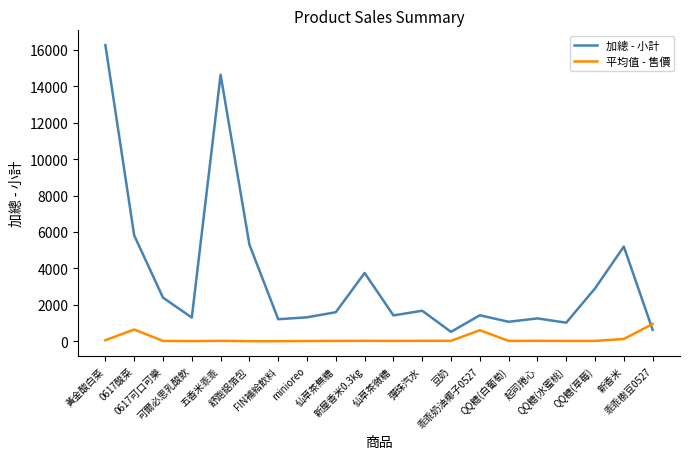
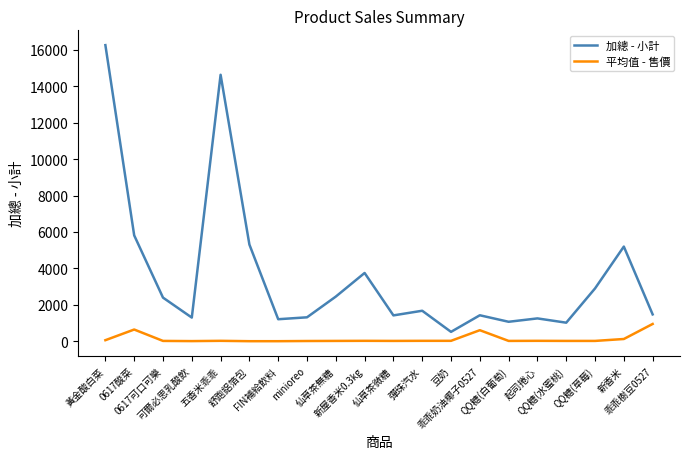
  {
    "加總 - 小計": {
      "黃金酸白菜": 16300,
      "0617酸菜": 5800,
      "0617可口可樂": 2400,
      "可爾必思乳酸飲": 1300,
      "五香米乖乖": 14600,
      "舒跑鋁箔包": 5300,
      "FIN補給飲料": 1200,
      "minioreo": 1300,
-     "仙草茶無糖": 1600,
+     "仙草茶無糖": 2500,
      "新屋香米0.3kg": 3800,
      "仙草茶微糖": 1400,
      "彈珠汽水": 1700,
      "豆奶": 500,
      "乖乖奶油椰子0527": 1400,
      "QQ糖(白葡萄)": 1100,
      "起司捲心": 1300,
      "QQ糖(水蜜桃)": 1000,
      "QQ糖(草莓)": 2900,
      "新香米": 5200,
-     "乖乖樹豆0527": 600
+     "乖乖樹豆0527": 1500
    },
    "平均值 - 售價": {
      "黃金酸白菜": 100,
      "0617酸菜": 700,
      "0617可口可樂": 0,
      "可爾必思乳酸飲": 0,
      "五香米乖乖": 0,
      "舒跑鋁箔包": 0,
      "FIN補給飲料": 0,
      "minioreo": 0,
      "仙草茶無糖": 0,
      "新屋香米0.3kg": 0,
      "仙草茶微糖": 0,
      "彈珠汽水": 0,
      "豆奶": 0,
      "乖乖奶油椰子0527": 600,
      "QQ糖(白葡萄)": 0,
      "起司捲心": 0,
      "QQ糖(水蜜桃)": 0,
      "QQ糖(草莓)": 0,
      "新香米": 100,
      "乖乖樹豆0527": 1000
    }
  }
